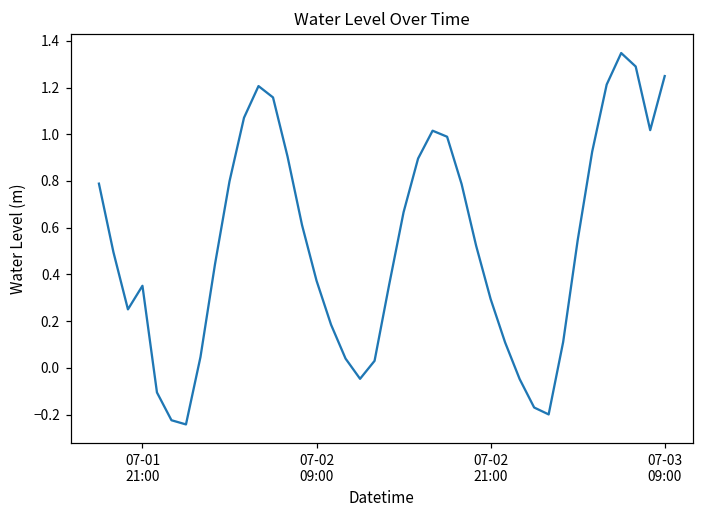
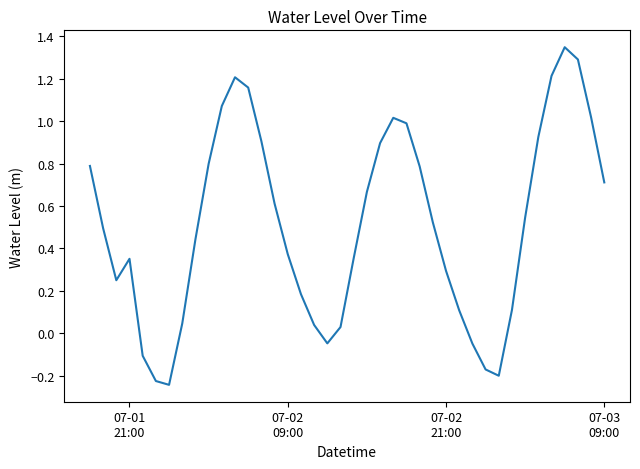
  {
    "07-01 21:00": 0.35,
    "07-02 09:00": 0.37,
    "07-02 21:00": 0.29,
-   "07-03 09:00": 1.25
+   "07-03 09:00": 0.71
  }
